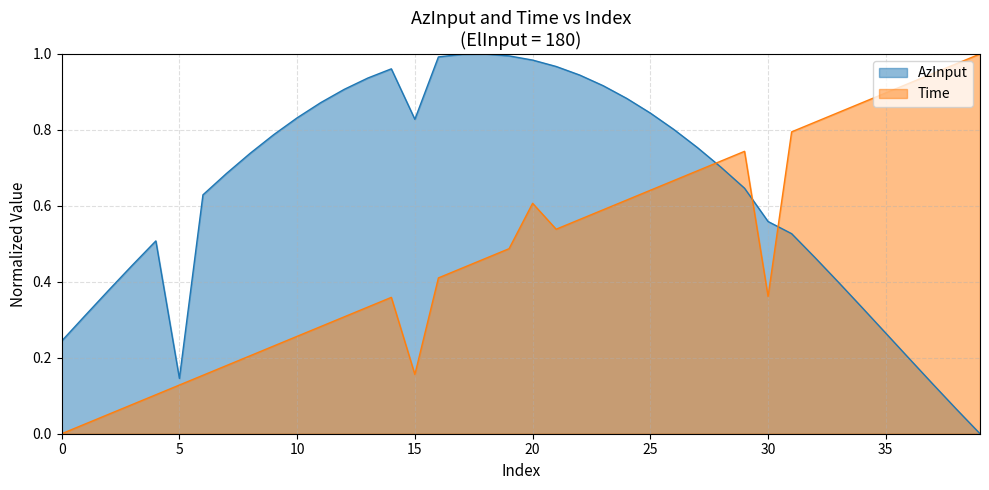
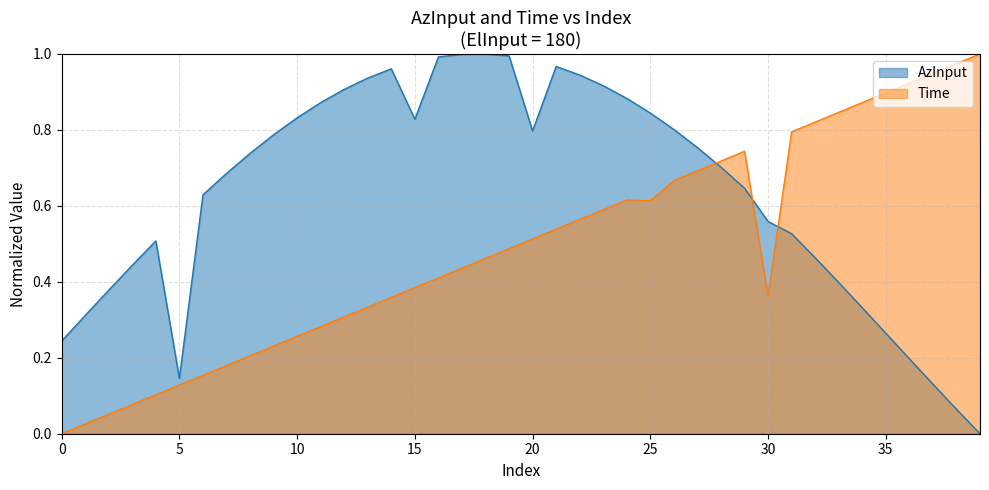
  {
    "AzInput": {
      "0": 0.24,
      "5": 0.15,
      "10": 0.83,
      "15": 0.83,
-     "20": 0.98,
+     "20": 0.80,
      "25": 0.84,
      "30": 0.56,
      "35": 0.26
    },
    "Time": {
      "0": 0.00,
      "5": 0.13,
      "10": 0.26,
-     "15": 0.16,
-     "20": 0.61,
-     "25": 0.64,
+     "15": 0.38,
+     "20": 0.51,
+     "25": 0.61,
      "30": 0.36
    }
  }
